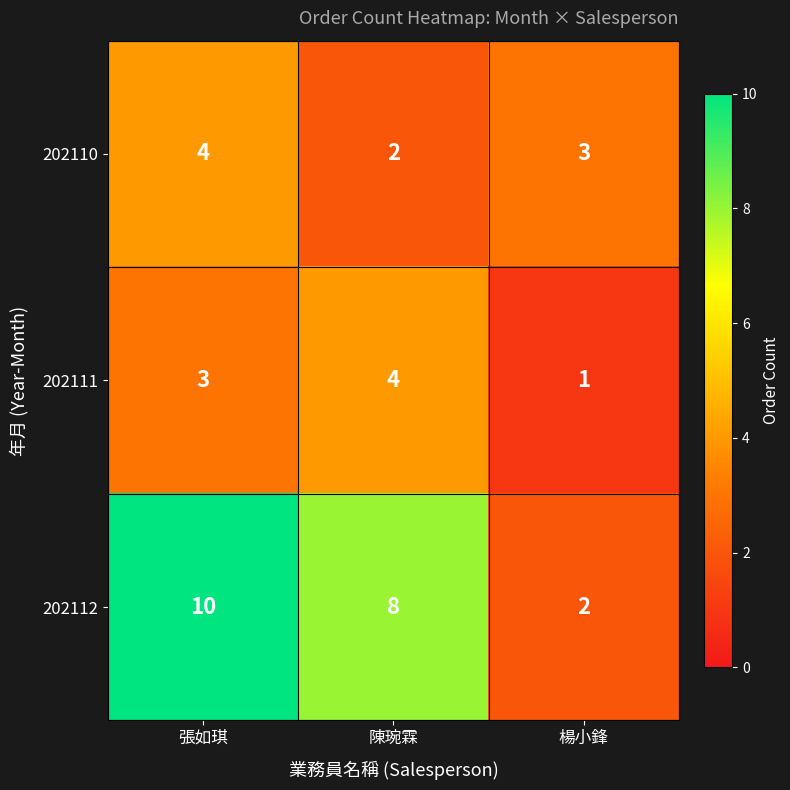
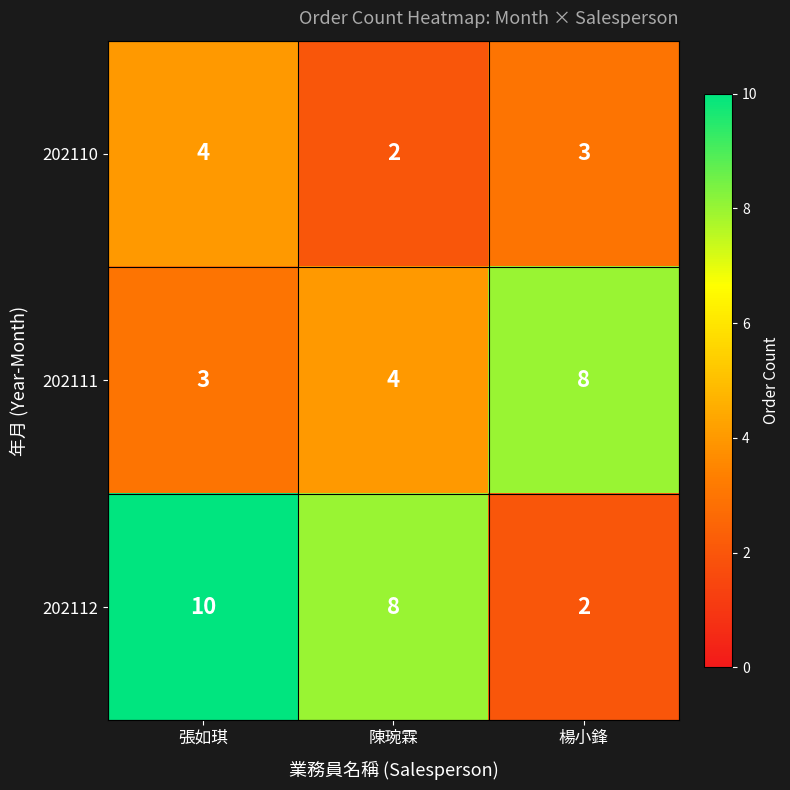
  {
    "202110": {
      "張如琪": 4,
      "陳琬霖": 2,
      "楊小鋒": 3
    },
    "202111": {
      "張如琪": 3,
      "陳琬霖": 4,
-     "楊小鋒": 1
+     "楊小鋒": 8
    },
    "202112": {
      "張如琪": 10,
      "陳琬霖": 8,
      "楊小鋒": 2
    }
  }
